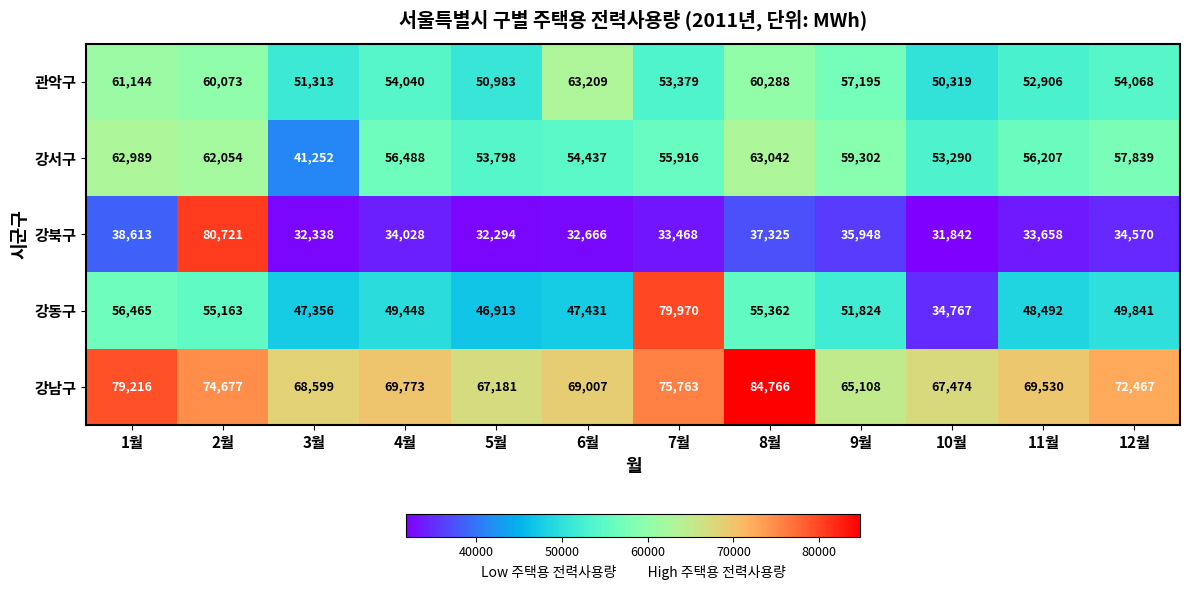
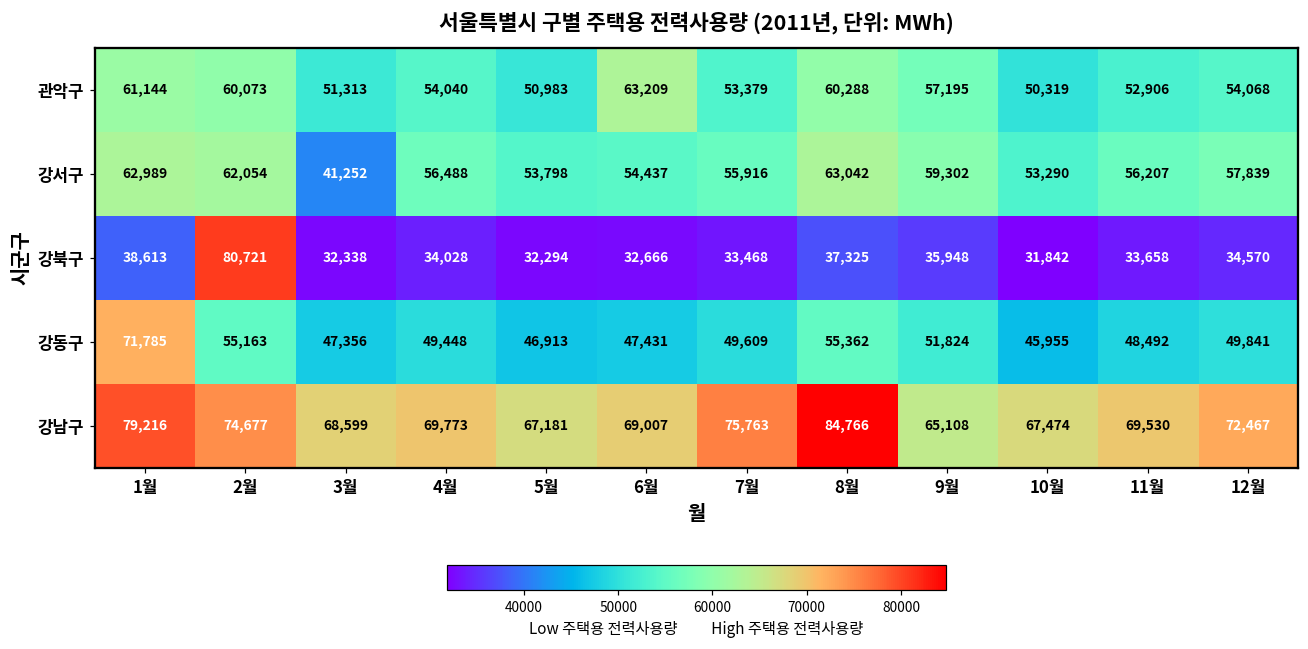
  {
    "관악구": {
      "1월": "61,144",
      "2월": "60,073",
      "3월": "51,313",
      "4월": "54,040",
      "5월": "50,983",
      "6월": "63,209",
      "7월": "53,379",
      "8월": "60,288",
      "9월": "57,195",
      "10월": "50,319",
      "11월": "52,906",
      "12월": "54,068"
    },
    "강서구": {
      "1월": "62,989",
      "2월": "62,054",
      "3월": "41,252",
      "4월": "56,488",
      "5월": "53,798",
      "6월": "54,437",
      "7월": "55,916",
      "8월": "63,042",
      "9월": "59,302",
      "10월": "53,290",
      "11월": "56,207",
      "12월": "57,839"
    },
    "강북구": {
      "1월": "38,613",
      "2월": "80,721",
      "3월": "32,338",
      "4월": "34,028",
      "5월": "32,294",
      "6월": "32,666",
      "7월": "33,468",
      "8월": "37,325",
      "9월": "35,948",
      "10월": "31,842",
      "11월": "33,658",
      "12월": "34,570"
    },
    "강동구": {
-     "1월": "56,465",
+     "1월": "71,785",
      "2월": "55,163",
      "3월": "47,356",
      "4월": "49,448",
      "5월": "46,913",
      "6월": "47,431",
-     "7월": "79,970",
+     "7월": "49,609",
      "8월": "55,362",
      "9월": "51,824",
-     "10월": "34,767",
+     "10월": "45,955",
      "11월": "48,492",
      "12월": "49,841"
    },
    "강남구": {
      "1월": "79,216",
      "2월": "74,677",
      "3월": "68,599",
      "4월": "69,773",
      "5월": "67,181",
      "6월": "69,007",
      "7월": "75,763",
      "8월": "84,766",
      "9월": "65,108",
      "10월": "67,474",
      "11월": "69,530",
      "12월": "72,467"
    }
  }
